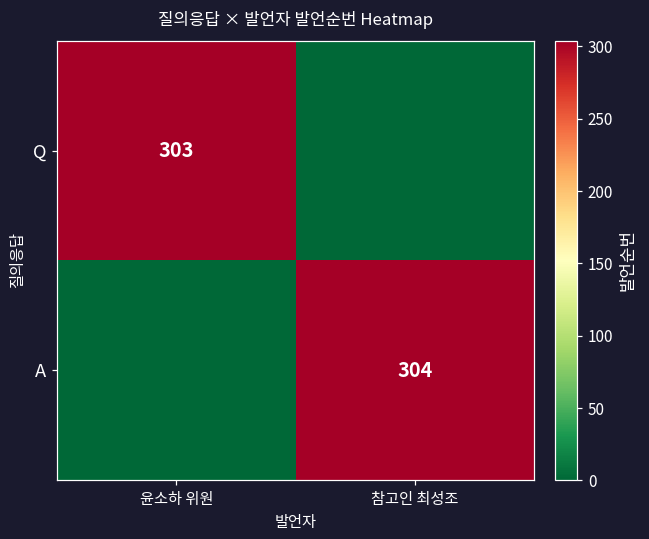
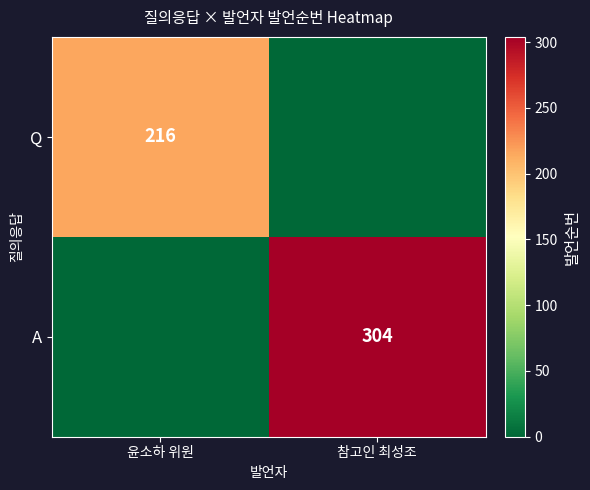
  {
    "Q": {
-     "윤소하 위원": 303
+     "윤소하 위원": 216
    },
    "A": {
      "참고인 최성조": 304
    }
  }
